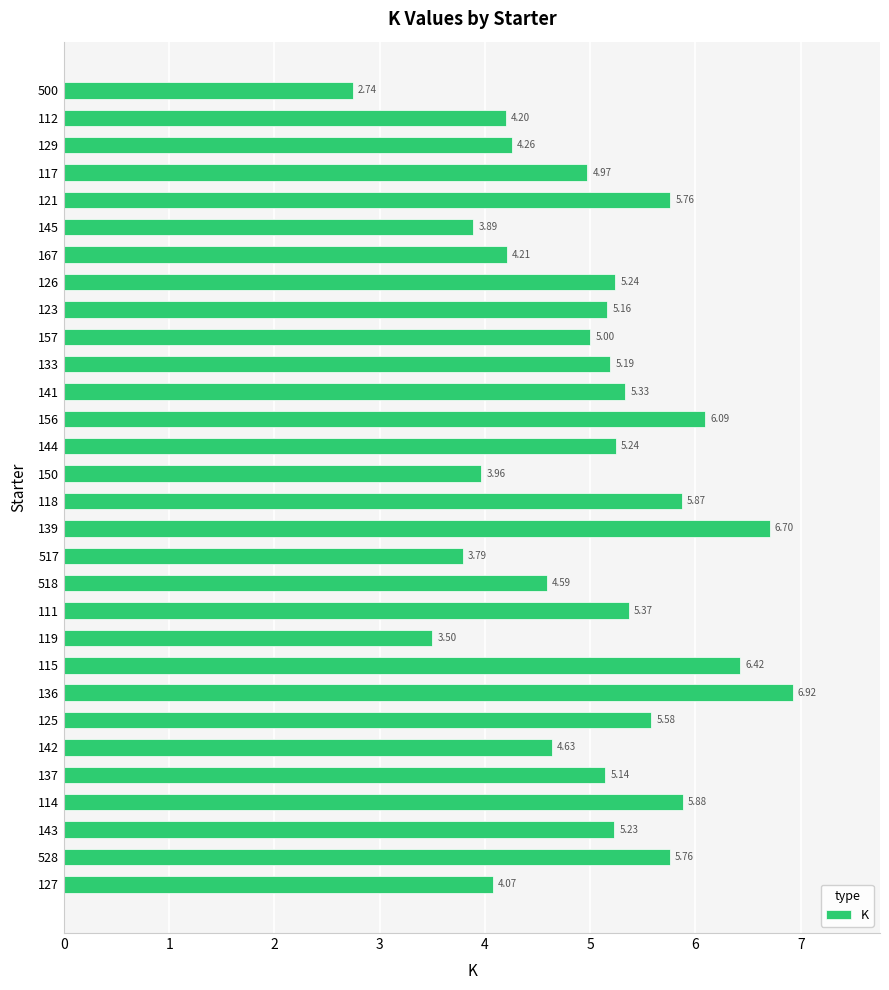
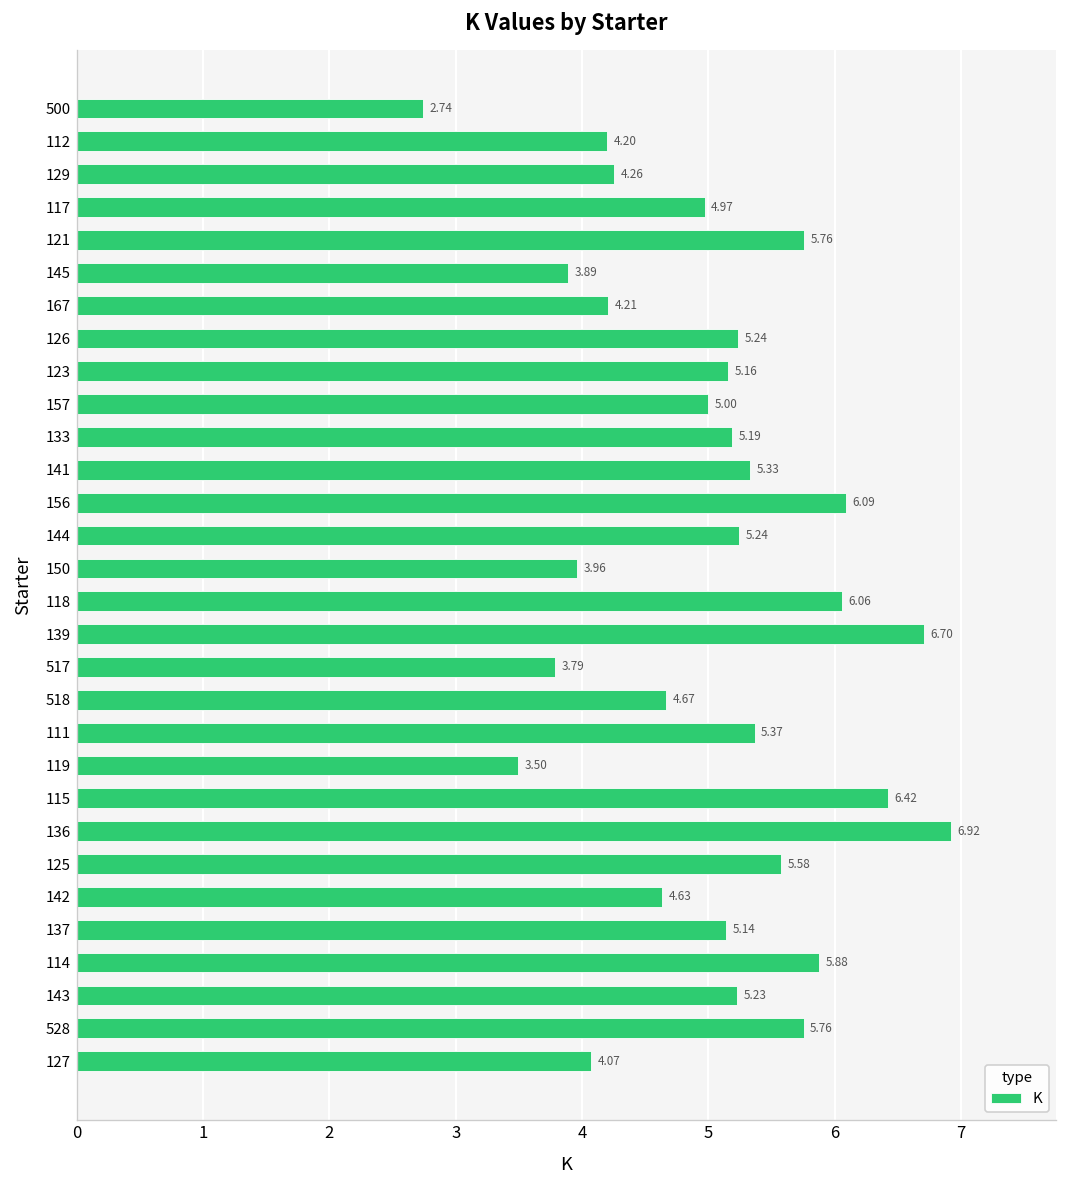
  {
    "500": 2.74,
    "112": 4.20,
    "129": 4.26,
    "117": 4.97,
    "121": 5.76,
    "145": 3.89,
    "167": 4.21,
    "126": 5.24,
    "123": 5.16,
    "157": 5.00,
    "133": 5.19,
    "141": 5.33,
    "156": 6.09,
    "144": 5.24,
    "150": 3.96,
-   "118": 5.87,
+   "118": 6.06,
    "139": 6.70,
    "517": 3.79,
-   "518": 4.59,
+   "518": 4.67,
    "111": 5.37,
    "119": 3.50,
    "115": 6.42,
    "136": 6.92,
    "125": 5.58,
    "142": 4.63,
    "137": 5.14,
    "114": 5.88,
    "143": 5.23,
    "528": 5.76,
    "127": 4.07
  }
